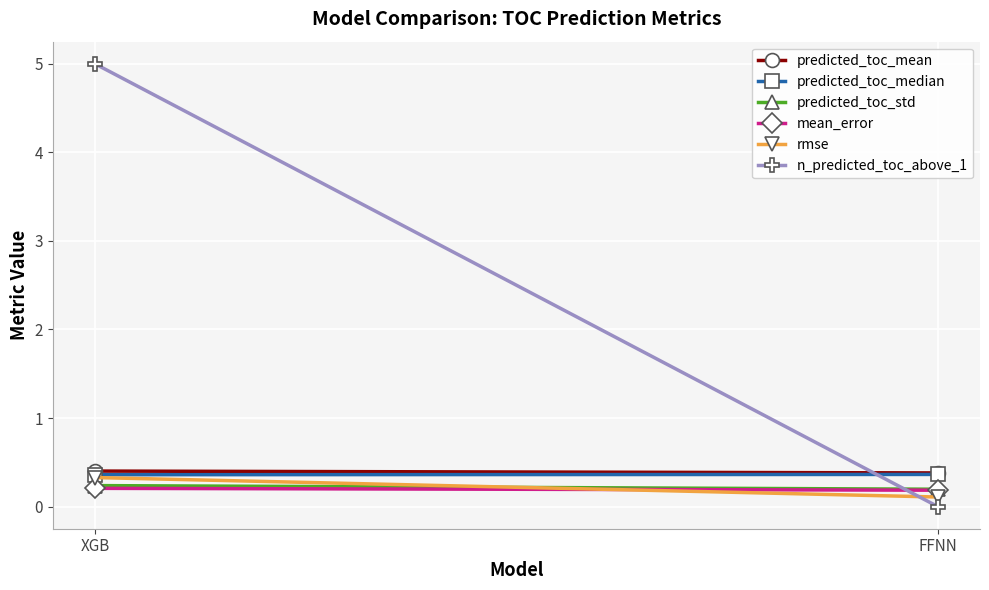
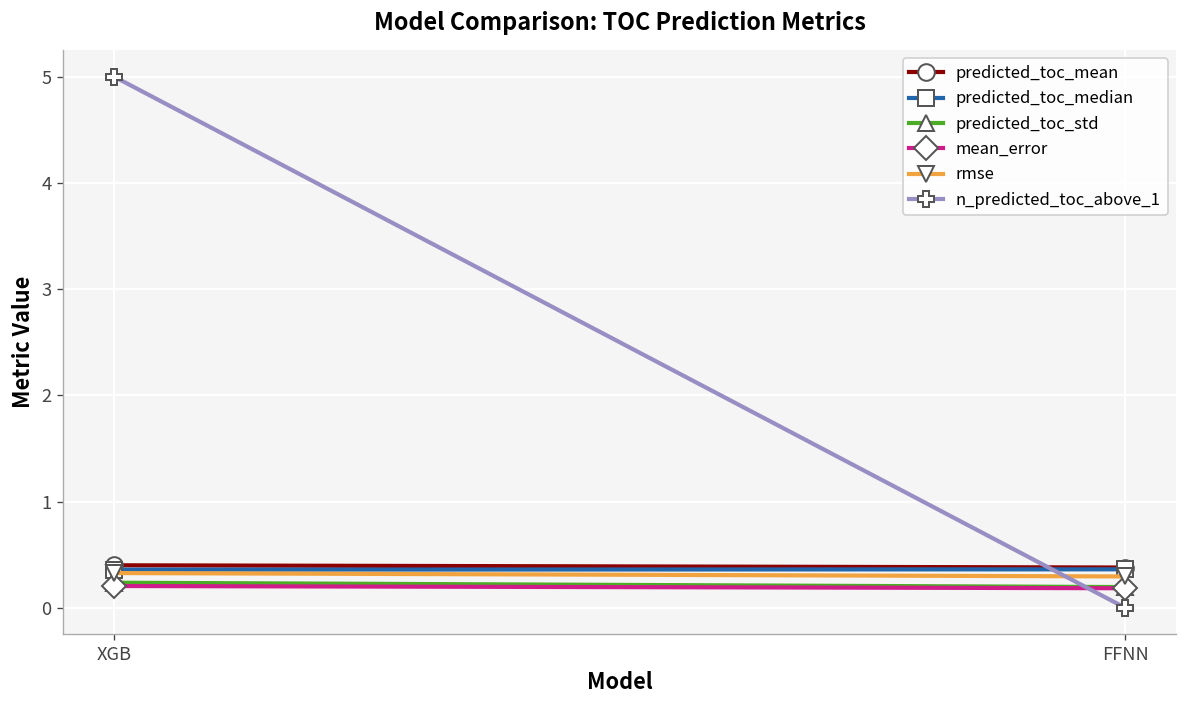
  {
    "predicted_toc_mean": {
      "XGB": 0.4
    },
    "predicted_toc_median": {
      "XGB": 0.4
    },
    "predicted_toc_std": {
      "XGB": 0.2
    },
    "mean_error": {
      "XGB": 0.2
    },
    "rmse": {
      "XGB": 0.3,
-     "FFNN": 0.1
+     "FFNN": 0.3
    },
    "n_predicted_toc_above_1": {
      "XGB": 5.0,
      "FFNN": 0.0
    }
  }
